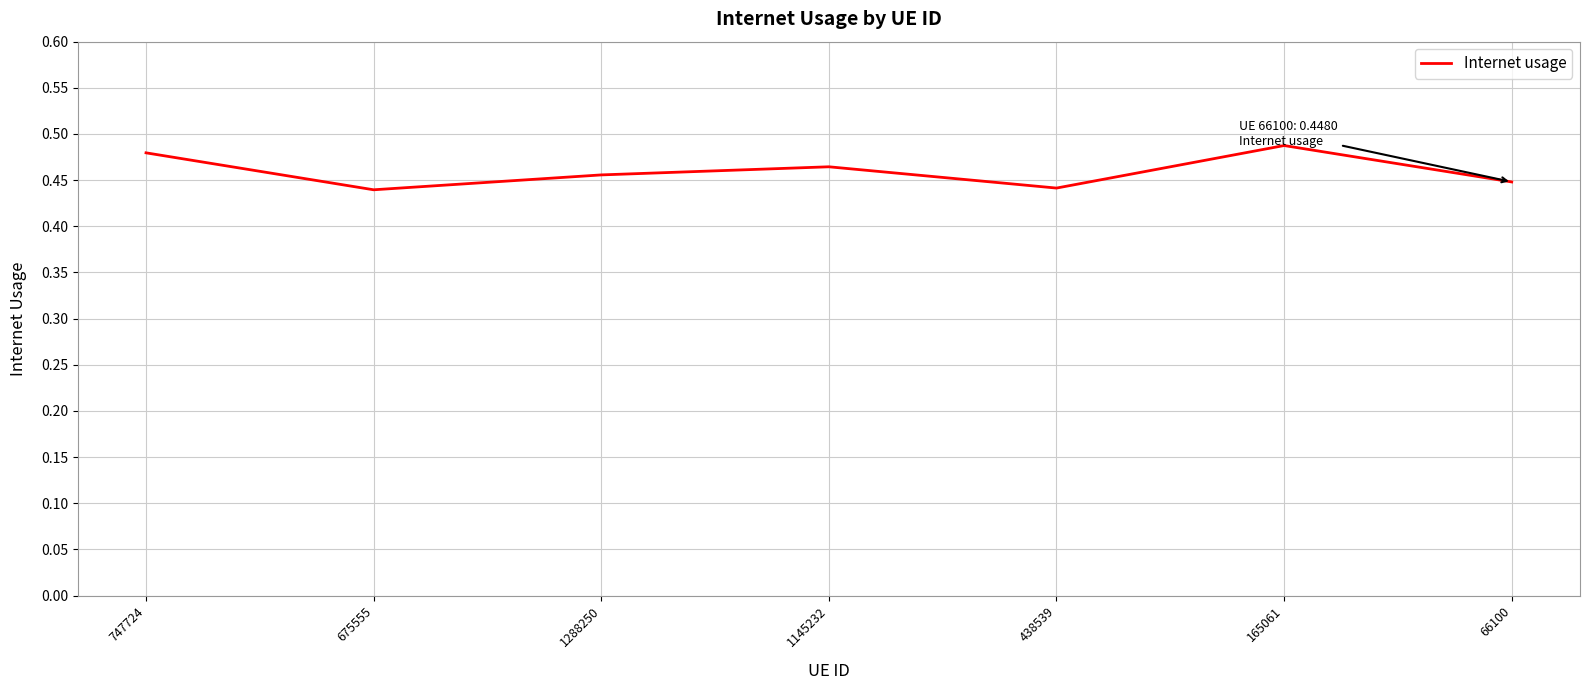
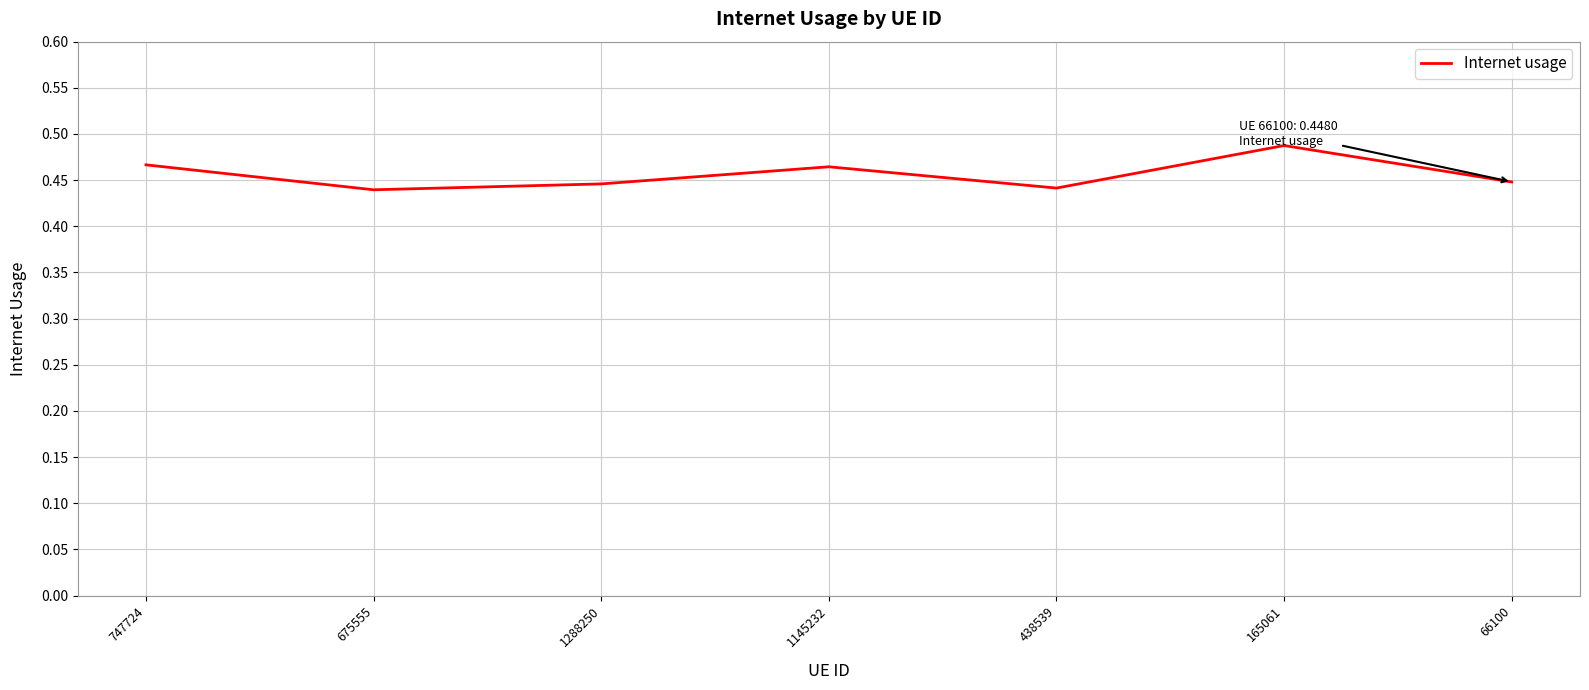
  {
-   "747724": 0.48,
+   "747724": 0.47,
    "675555": 0.44,
-   "1288250": 0.46,
+   "1288250": 0.45,
    "1145232": 0.46,
    "438539": 0.44,
    "66100": 0.45
  }
